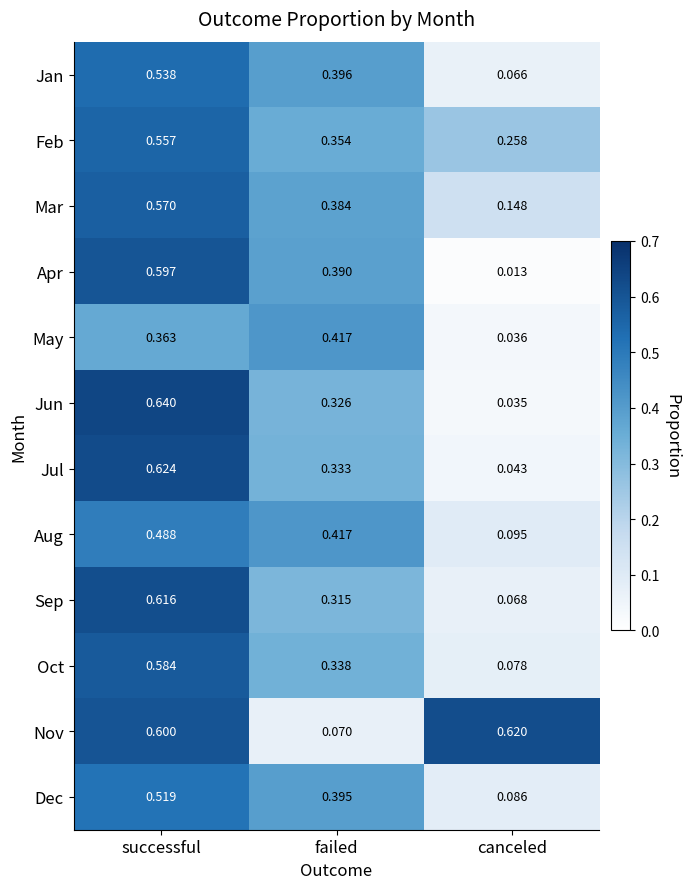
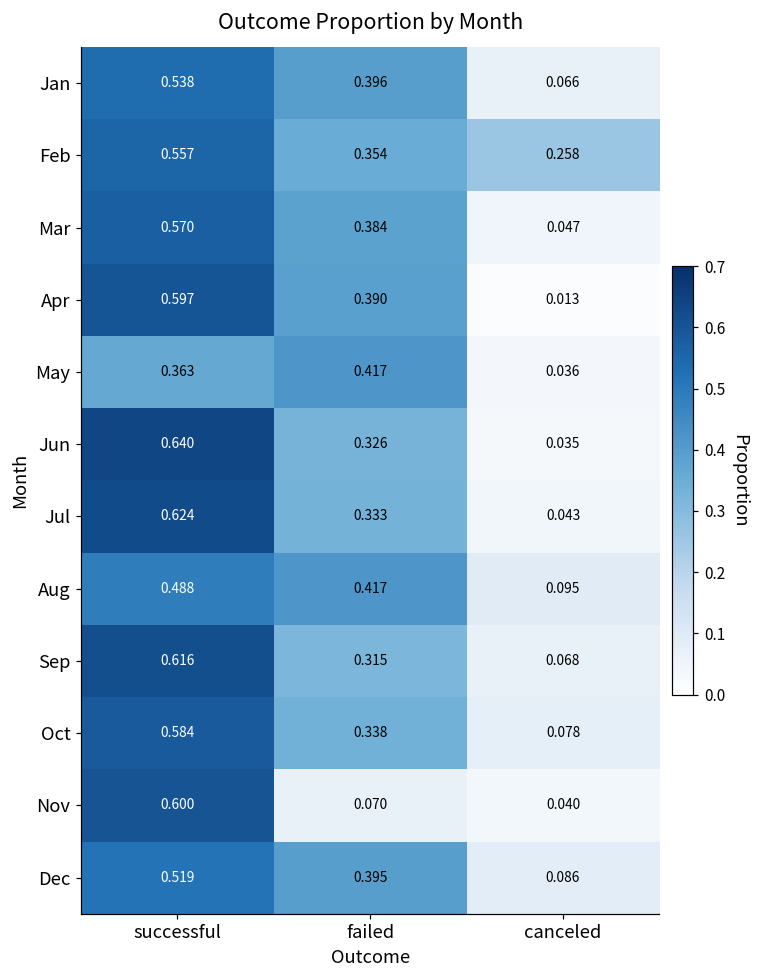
  {
    "Jan": {
      "successful": 0.538,
      "failed": 0.396,
      "canceled": 0.066
    },
    "Feb": {
      "successful": 0.557,
      "failed": 0.354,
      "canceled": 0.258
    },
    "Mar": {
      "successful": 0.570,
      "failed": 0.384,
-     "canceled": 0.148
+     "canceled": 0.047
    },
    "Apr": {
      "successful": 0.597,
      "failed": 0.390,
      "canceled": 0.013
    },
    "May": {
      "successful": 0.363,
      "failed": 0.417,
      "canceled": 0.036
    },
    "Jun": {
      "successful": 0.640,
      "failed": 0.326,
      "canceled": 0.035
    },
    "Jul": {
      "successful": 0.624,
      "failed": 0.333,
      "canceled": 0.043
    },
    "Aug": {
      "successful": 0.488,
      "failed": 0.417,
      "canceled": 0.095
    },
    "Sep": {
      "successful": 0.616,
      "failed": 0.315,
      "canceled": 0.068
    },
    "Oct": {
      "successful": 0.584,
      "failed": 0.338,
      "canceled": 0.078
    },
    "Nov": {
      "successful": 0.600,
      "failed": 0.070,
-     "canceled": 0.620
+     "canceled": 0.040
    },
    "Dec": {
      "successful": 0.519,
      "failed": 0.395,
      "canceled": 0.086
    }
  }
